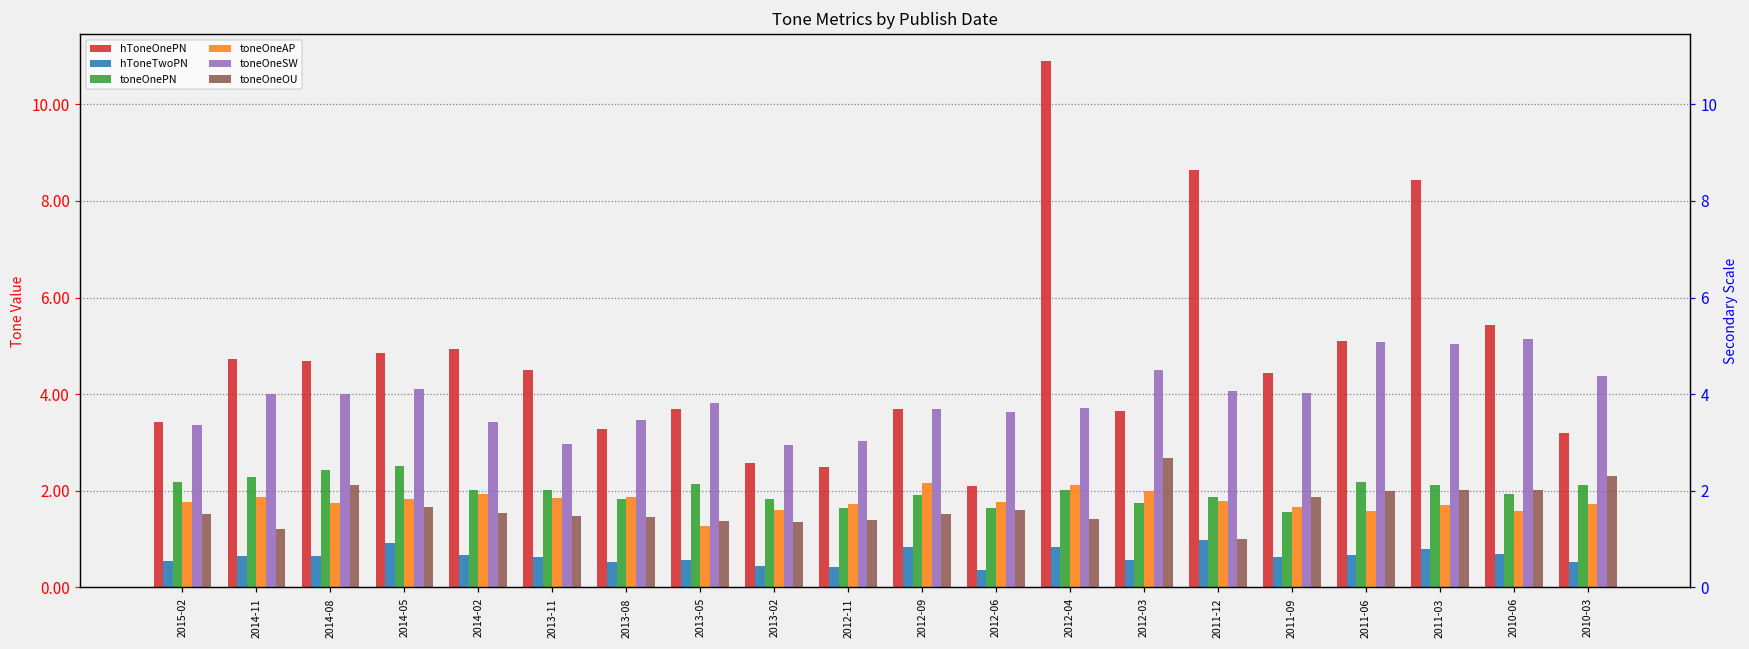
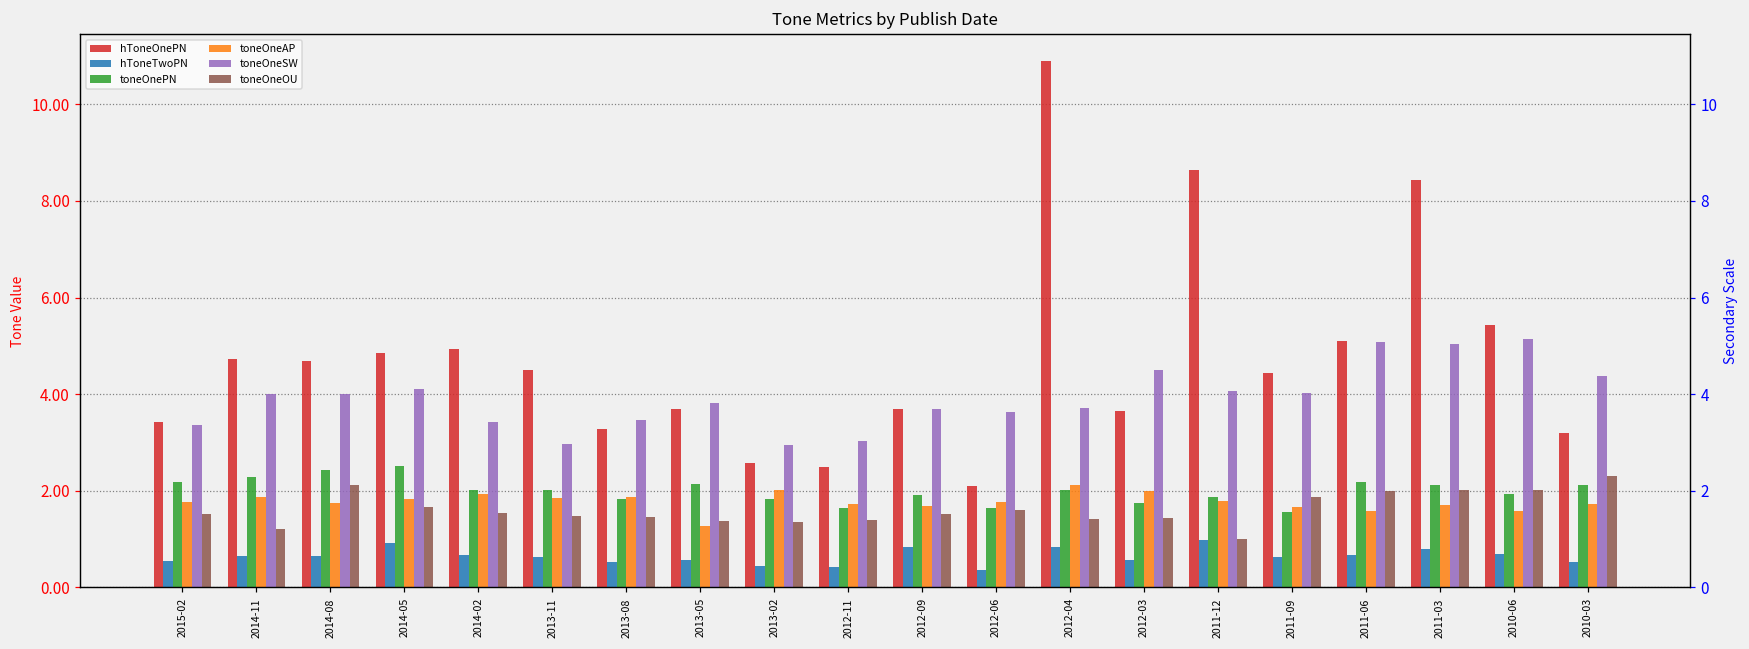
  {
    "hToneOnePN": {
      "2015-02": 3.4,
      "2014-11": 4.7,
      "2014-08": 4.7,
      "2014-05": 4.9,
      "2014-02": 4.9,
      "2013-11": 4.5,
      "2013-08": 3.3,
      "2013-05": 3.7,
      "2013-02": 2.6,
      "2012-11": 2.5,
      "2012-09": 3.7,
      "2012-06": 2.1,
      "2012-04": 10.9,
      "2012-03": 3.7,
      "2011-12": 8.6,
      "2011-09": 4.4,
      "2011-06": 5.1,
      "2011-03": 8.4,
      "2010-06": 5.4,
      "2010-03": 3.2
    },
    "hToneTwoPN": {
      "2015-02": 0.5,
      "2014-11": 0.7,
      "2014-08": 0.6,
      "2014-05": 0.9,
      "2014-02": 0.7,
      "2013-11": 0.6,
      "2013-08": 0.5,
      "2013-05": 0.6,
      "2013-02": 0.4,
      "2012-11": 0.4,
      "2012-09": 0.8,
      "2012-06": 0.4,
      "2012-04": 0.8,
      "2012-03": 0.6,
      "2011-12": 1.0,
      "2011-09": 0.6,
      "2011-06": 0.7,
      "2011-03": 0.8,
      "2010-06": 0.7,
      "2010-03": 0.5
    },
    "toneOnePN": {
      "2015-02": 2.2,
      "2014-11": 2.3,
      "2014-08": 2.4,
      "2014-05": 2.5,
      "2014-02": 2.0,
      "2013-11": 2.0,
      "2013-08": 1.8,
      "2013-05": 2.1,
      "2013-02": 1.8,
      "2012-11": 1.6,
      "2012-09": 1.9,
      "2012-06": 1.6,
      "2012-04": 2.0,
      "2012-03": 1.7,
      "2011-12": 1.9,
      "2011-09": 1.6,
      "2011-06": 2.2,
      "2011-03": 2.1,
      "2010-06": 1.9,
      "2010-03": 2.1
    },
    "toneOneAP": {
      "2015-02": 1.8,
      "2014-11": 1.9,
      "2014-08": 1.7,
      "2014-05": 1.8,
      "2014-02": 1.9,
      "2013-11": 1.8,
      "2013-08": 1.9,
      "2013-05": 1.3,
-     "2013-02": 1.6,
+     "2013-02": 2.0,
      "2012-11": 1.7,
-     "2012-09": 2.2,
+     "2012-09": 1.7,
      "2012-06": 1.8,
      "2012-04": 2.1,
      "2012-03": 2.0,
      "2011-12": 1.8,
      "2011-09": 1.7,
      "2011-06": 1.6,
      "2011-03": 1.7,
      "2010-06": 1.6,
      "2010-03": 1.7
    },
    "toneOneSW": {
      "2015-02": 3.4,
      "2014-11": 4.0,
      "2014-08": 4.0,
      "2014-05": 4.1,
      "2014-02": 3.4,
      "2013-11": 3.0,
      "2013-08": 3.5,
      "2013-05": 3.8,
      "2013-02": 3.0,
      "2012-11": 3.0,
      "2012-09": 3.7,
      "2012-06": 3.6,
      "2012-04": 3.7,
      "2012-03": 4.5,
      "2011-12": 4.1,
      "2011-09": 4.0,
      "2011-06": 5.1,
      "2011-03": 5.0,
      "2010-06": 5.1,
      "2010-03": 4.4
    },
    "toneOneOU": {
      "2015-02": 1.5,
      "2014-11": 1.2,
      "2014-08": 2.1,
      "2014-05": 1.7,
      "2014-02": 1.5,
      "2013-11": 1.5,
      "2013-08": 1.5,
      "2013-05": 1.4,
      "2013-02": 1.3,
      "2012-11": 1.4,
      "2012-09": 1.5,
      "2012-06": 1.6,
      "2012-04": 1.4,
-     "2012-03": 2.7,
+     "2012-03": 1.4,
      "2011-12": 1.0,
      "2011-09": 1.9,
      "2011-06": 2.0,
      "2011-03": 2.0,
      "2010-06": 2.0,
      "2010-03": 2.3
    }
  }
